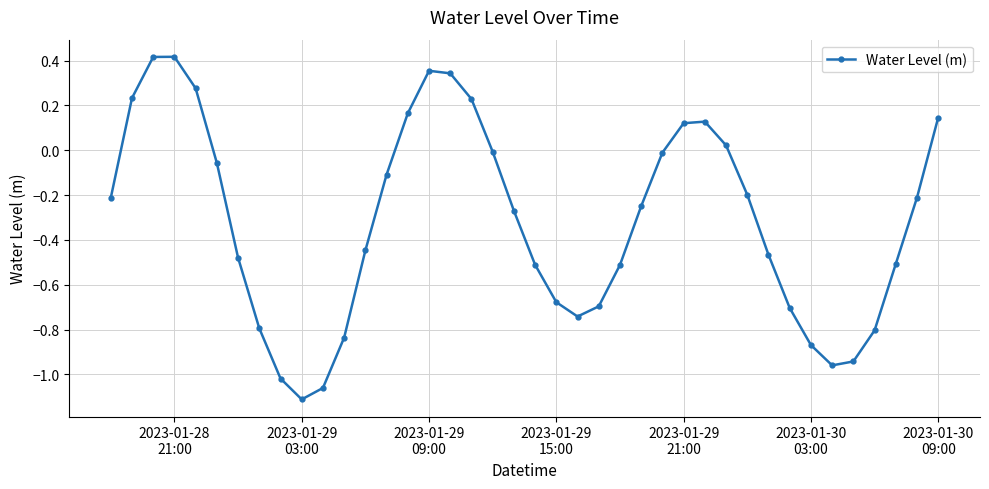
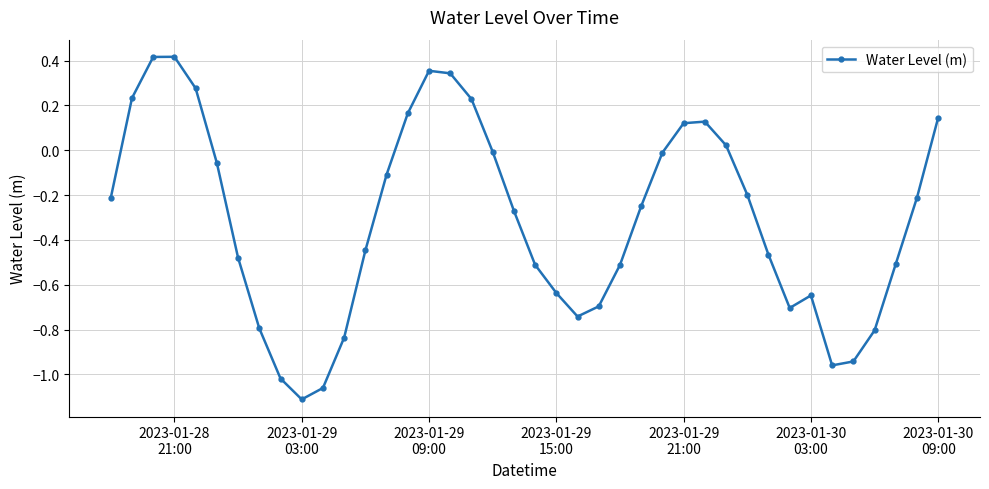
  {
    "2023-01-28 21:00": 0.42,
    "2023-01-29 03:00": -1.11,
    "2023-01-29 09:00": 0.35,
-   "2023-01-29 15:00": -0.68,
+   "2023-01-29 15:00": -0.64,
    "2023-01-29 21:00": 0.12,
-   "2023-01-30 03:00": -0.87,
+   "2023-01-30 03:00": -0.65,
    "2023-01-30 09:00": 0.15
  }
